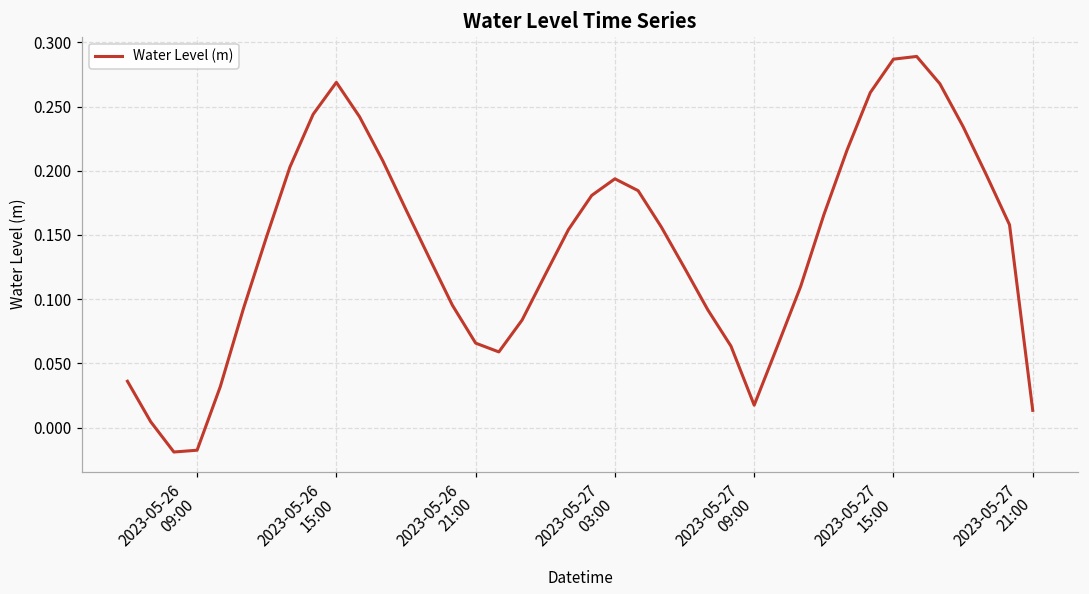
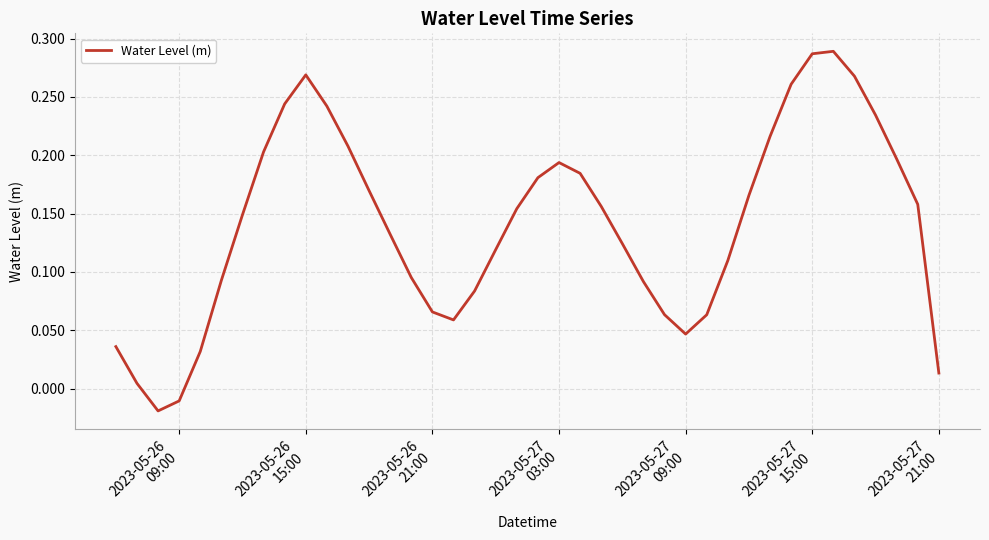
  {
-   "2023-05-26 09:00": -0.018,
+   "2023-05-26 09:00": -0.010,
    "2023-05-26 15:00": 0.269,
    "2023-05-26 21:00": 0.066,
    "2023-05-27 03:00": 0.194,
-   "2023-05-27 09:00": 0.017,
+   "2023-05-27 09:00": 0.047,
    "2023-05-27 15:00": 0.287,
    "2023-05-27 21:00": 0.013
  }
